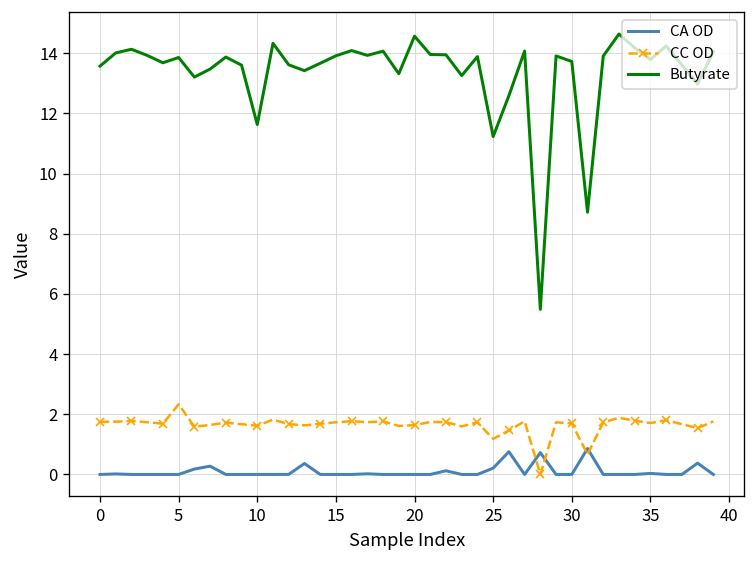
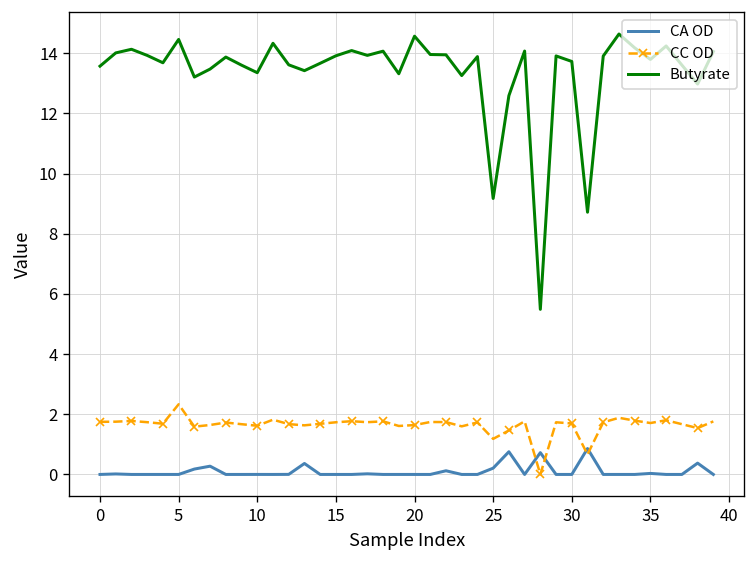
  {
    "CA OD": {
      "0": 0.0,
      "5": 0.0,
      "10": 0.0,
      "15": 0.0,
      "20": 0.0,
      "25": 0.2,
      "30": 0.0,
      "35": 0.0
    },
    "CC OD": {
      "0": 1.7,
      "5": 2.3,
      "10": 1.6,
      "15": 1.7,
      "20": 1.6,
      "25": 1.2,
      "30": 1.7,
      "35": 1.7
    },
    "Butyrate": {
      "0": 13.6,
-     "5": 13.9,
-     "10": 11.6,
+     "5": 14.5,
+     "10": 13.4,
      "15": 13.9,
      "20": 14.6,
-     "25": 11.2,
+     "25": 9.2,
      "30": 13.7
    }
  }
